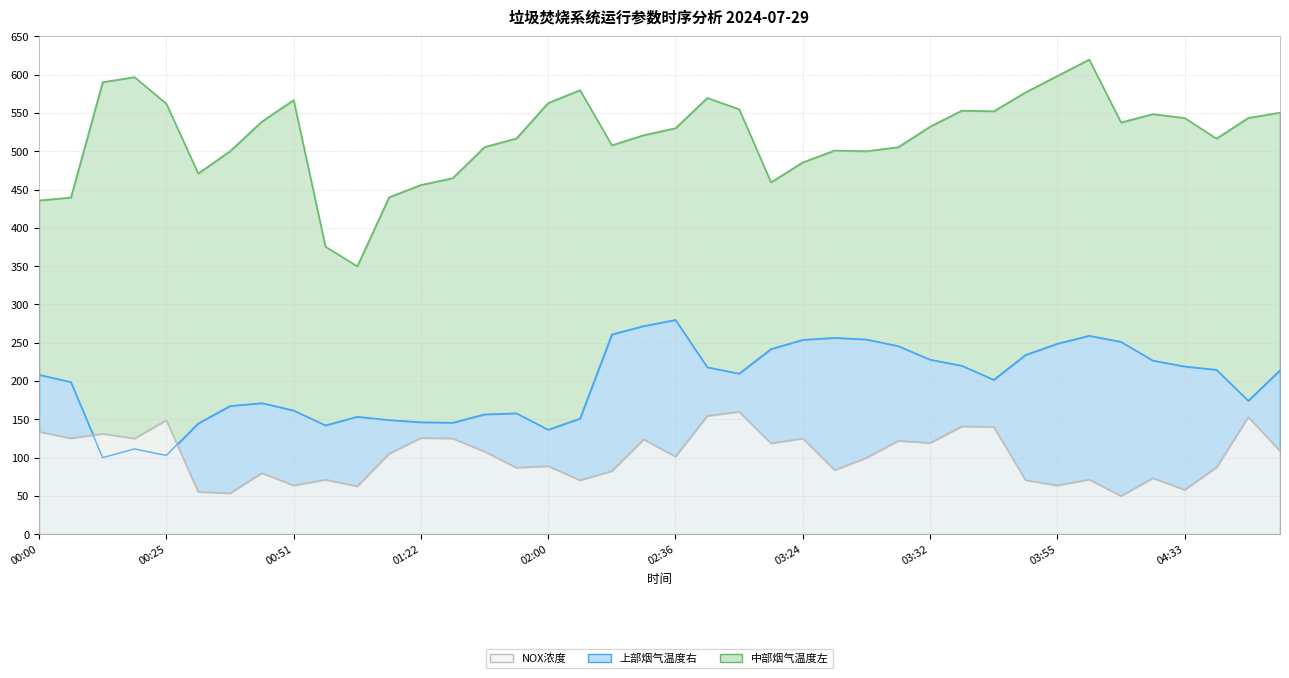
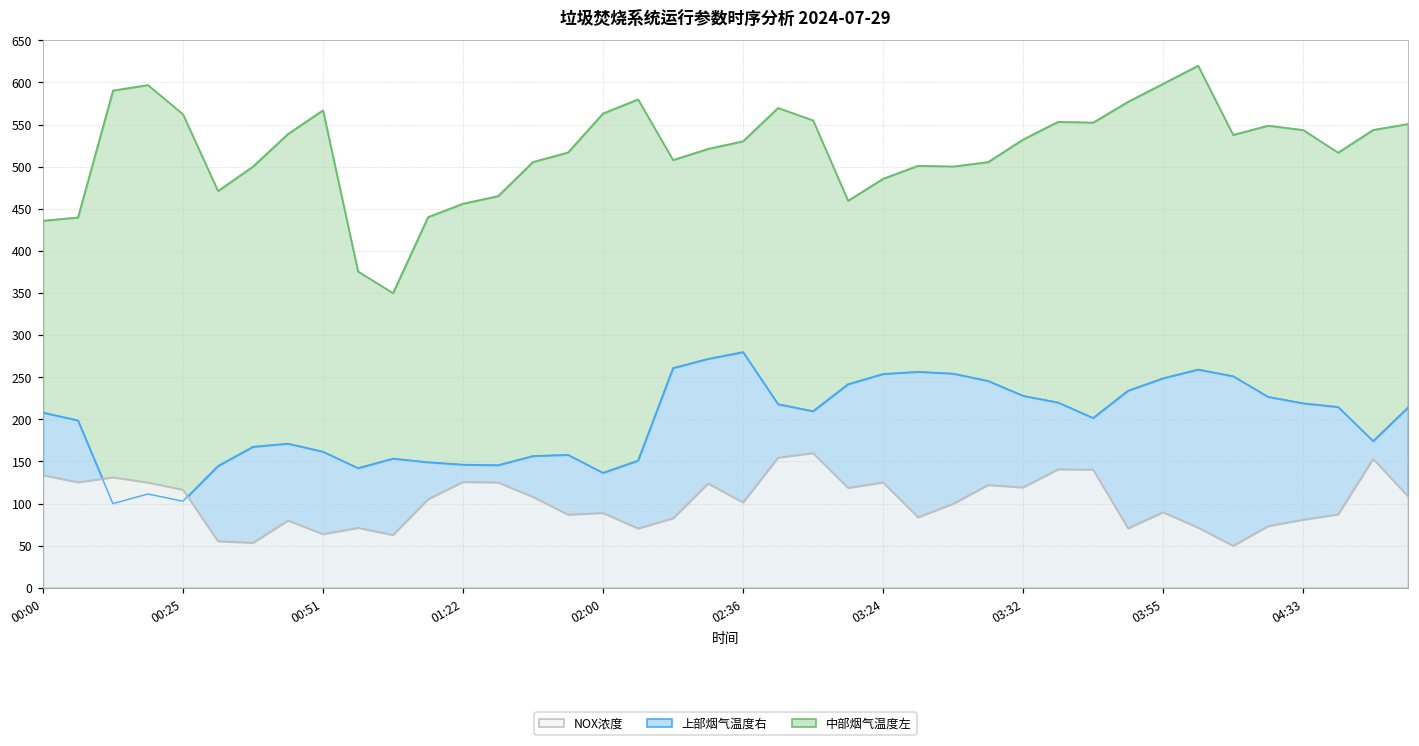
  {
    "NOX浓度": {
      "00:00": 130,
-     "00:25": 150,
+     "00:25": 120,
      "00:51": 60,
      "01:22": 130,
      "02:00": 90,
      "02:36": 100,
      "03:24": 130,
      "03:32": 120,
-     "03:55": 60,
-     "04:33": 60
+     "03:55": 90,
+     "04:33": 80
    }
  }
